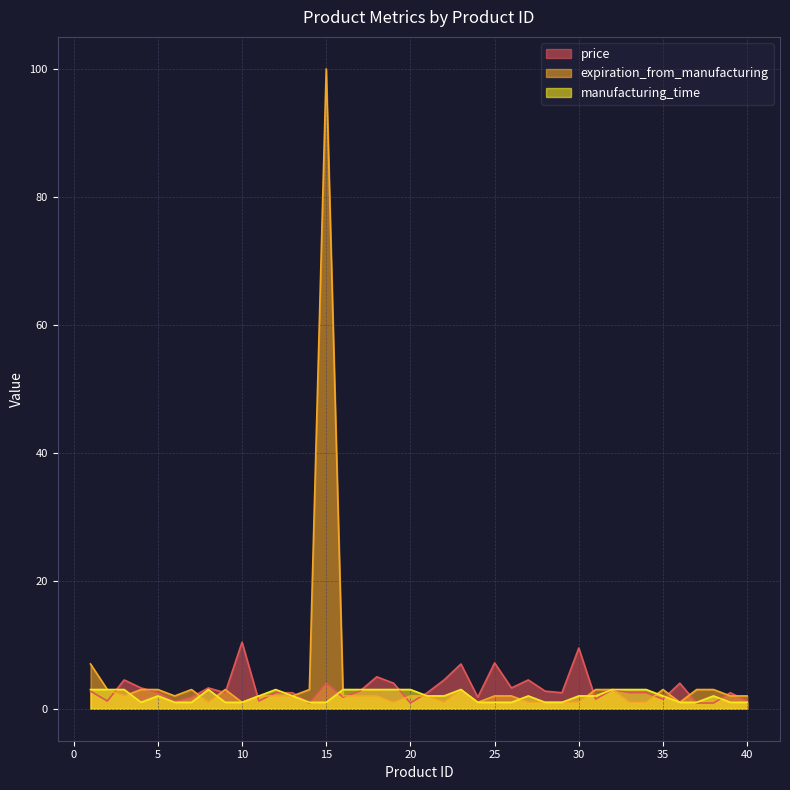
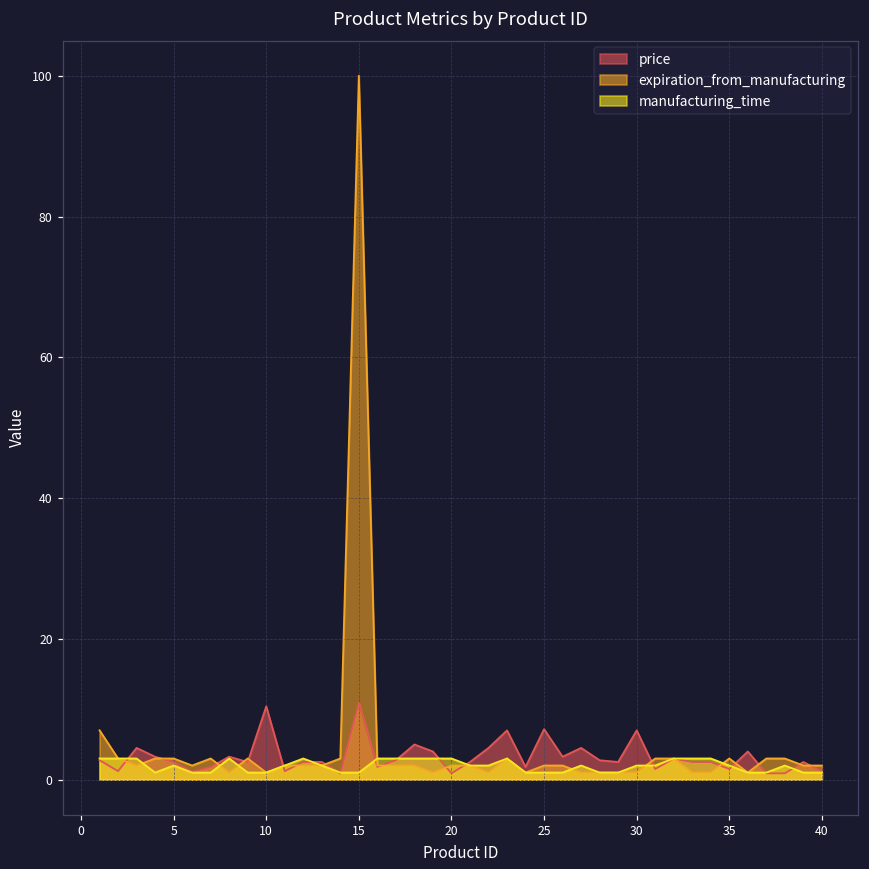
  {
    "price": {
      "5": 3,
      "10": 10,
-     "15": 4,
+     "15": 11,
      "20": 1,
      "25": 7,
-     "30": 9,
+     "30": 7,
      "35": 2
    }
  }
